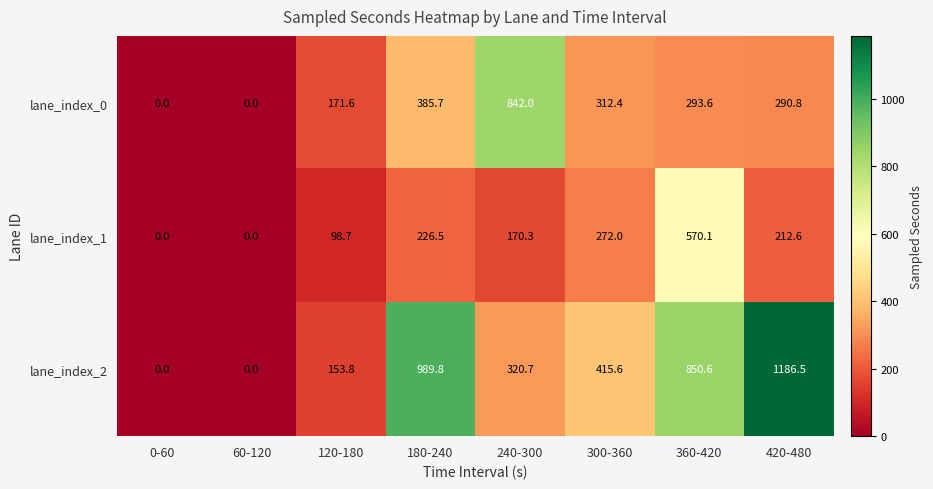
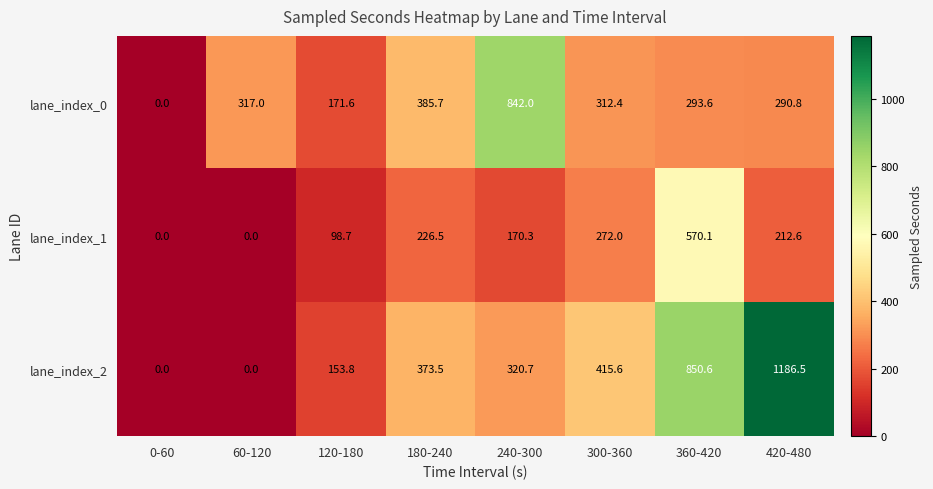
  {
    "lane_index_0": {
      "0-60": 0.0,
-     "60-120": 0.0,
+     "60-120": 317.0,
      "120-180": 171.6,
      "180-240": 385.7,
      "240-300": 842.0,
      "300-360": 312.4,
      "360-420": 293.6,
      "420-480": 290.8
    },
    "lane_index_1": {
      "0-60": 0.0,
      "60-120": 0.0,
      "120-180": 98.7,
      "180-240": 226.5,
      "240-300": 170.3,
      "300-360": 272.0,
      "360-420": 570.1,
      "420-480": 212.6
    },
    "lane_index_2": {
      "0-60": 0.0,
      "60-120": 0.0,
      "120-180": 153.8,
-     "180-240": 989.8,
+     "180-240": 373.5,
      "240-300": 320.7,
      "300-360": 415.6,
      "360-420": 850.6,
      "420-480": 1186.5
    }
  }
